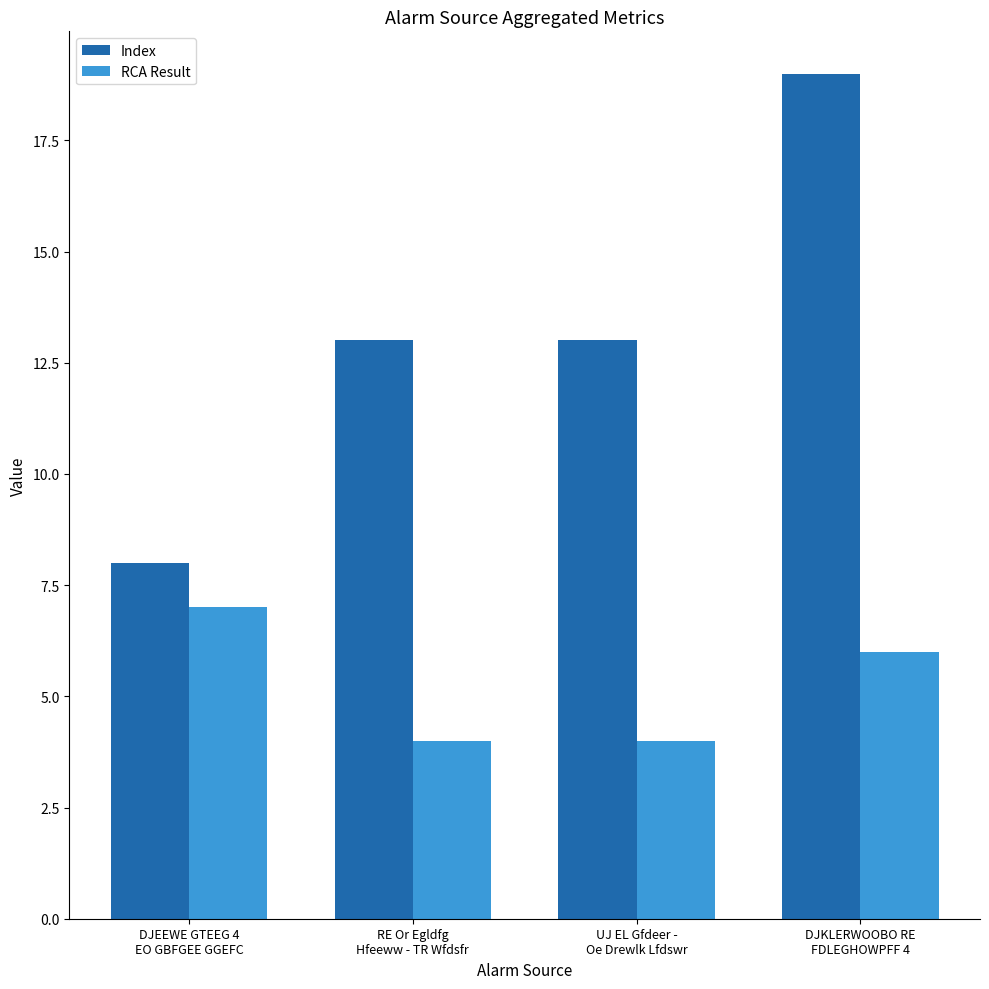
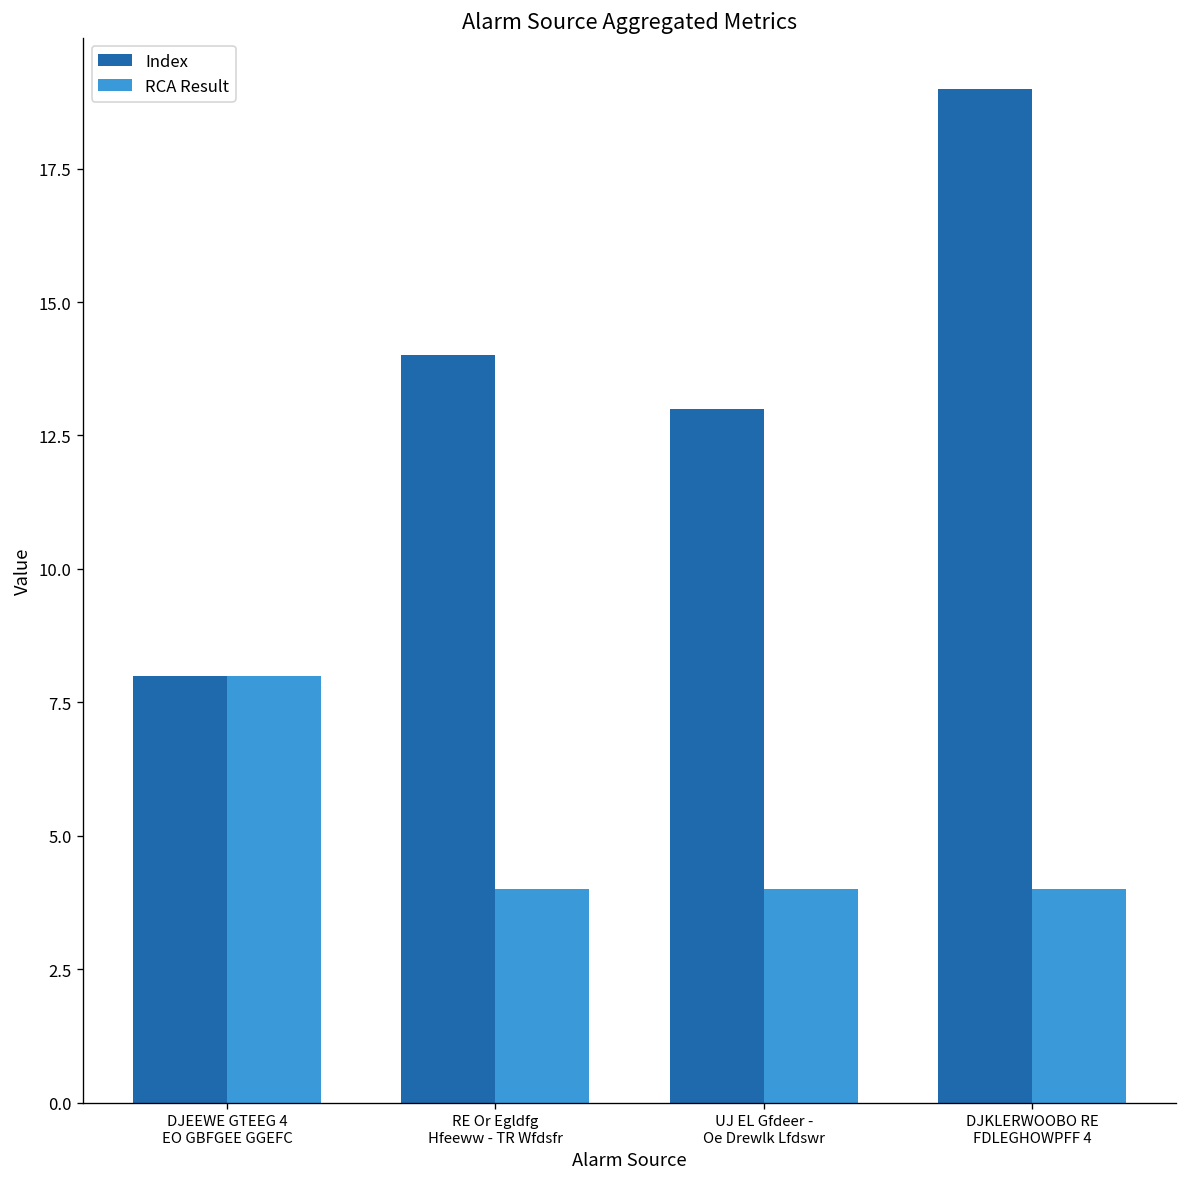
  {
    "Index": {
      "DJEEWE GTEEG 4 EO GBFGEE GGEFC": 8,
-     "RE Or Egldfg Hfeeww - TR Wfdsfr": 13,
+     "RE Or Egldfg Hfeeww - TR Wfdsfr": 14,
      "UJ EL Gfdeer - Oe Drewlk Lfdswr": 13,
      "DJKLERWOOBO RE FDLEGHOWPFF 4": 19
    },
    "RCA Result": {
-     "DJEEWE GTEEG 4 EO GBFGEE GGEFC": 7,
+     "DJEEWE GTEEG 4 EO GBFGEE GGEFC": 8,
      "RE Or Egldfg Hfeeww - TR Wfdsfr": 4,
      "UJ EL Gfdeer - Oe Drewlk Lfdswr": 4,
-     "DJKLERWOOBO RE FDLEGHOWPFF 4": 6
+     "DJKLERWOOBO RE FDLEGHOWPFF 4": 4
    }
  }
